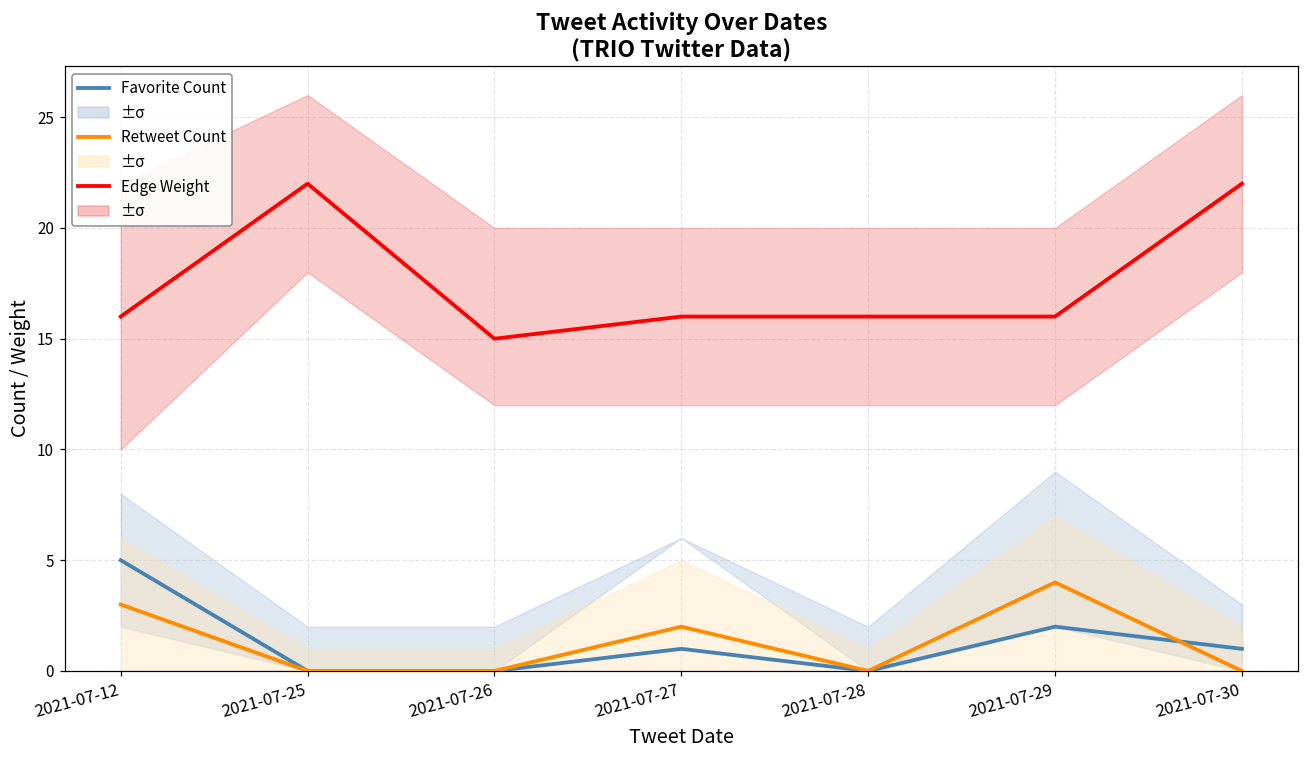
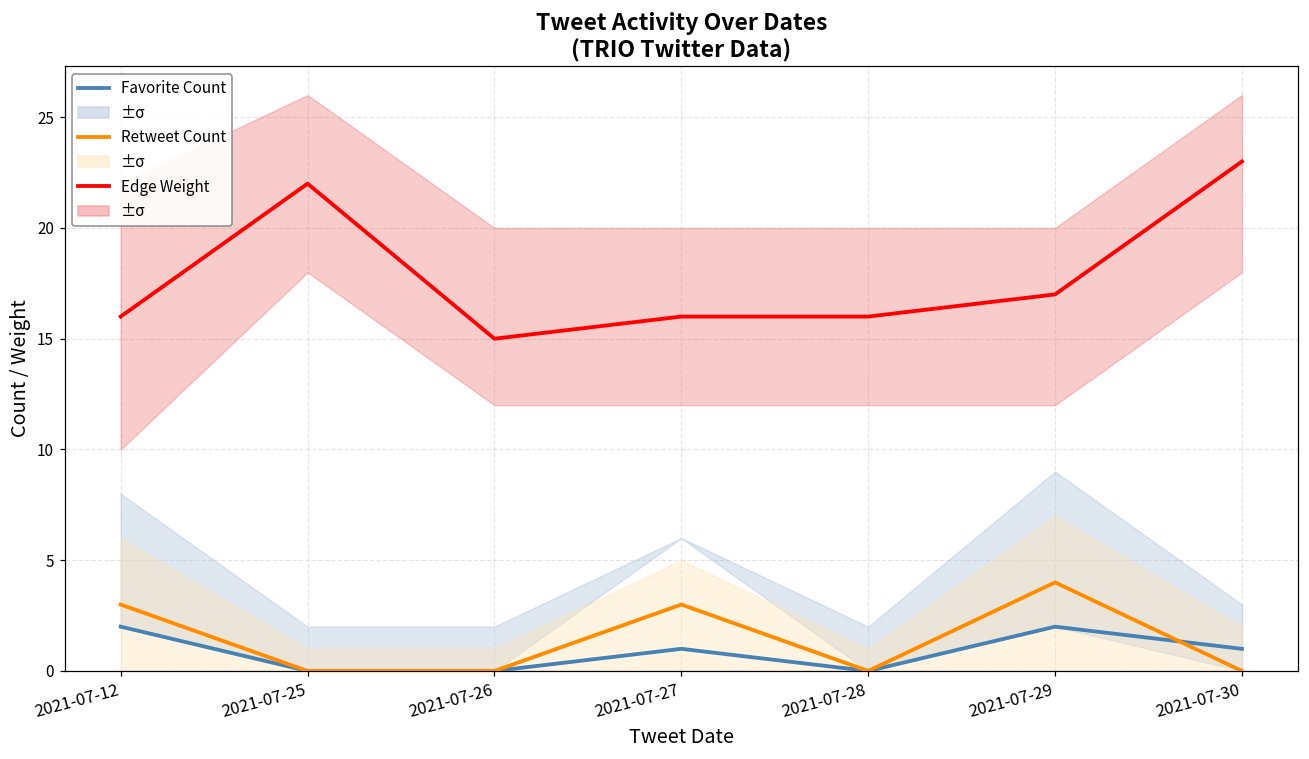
  {
    "Favorite Count": {
-     "2021-07-12": 5,
+     "2021-07-12": 2,
      "2021-07-27": 1,
      "2021-07-29": 2,
      "2021-07-30": 1
    },
    "Retweet Count": {
      "2021-07-12": 3,
-     "2021-07-27": 2,
+     "2021-07-27": 3,
      "2021-07-29": 4,
      "2021-07-30": 0
    },
    "Edge Weight": {
      "2021-07-12": 16,
      "2021-07-25": 22,
      "2021-07-26": 15,
      "2021-07-27": 16,
      "2021-07-28": 16,
-     "2021-07-29": 16,
-     "2021-07-30": 22
+     "2021-07-29": 17,
+     "2021-07-30": 23
    }
  }
